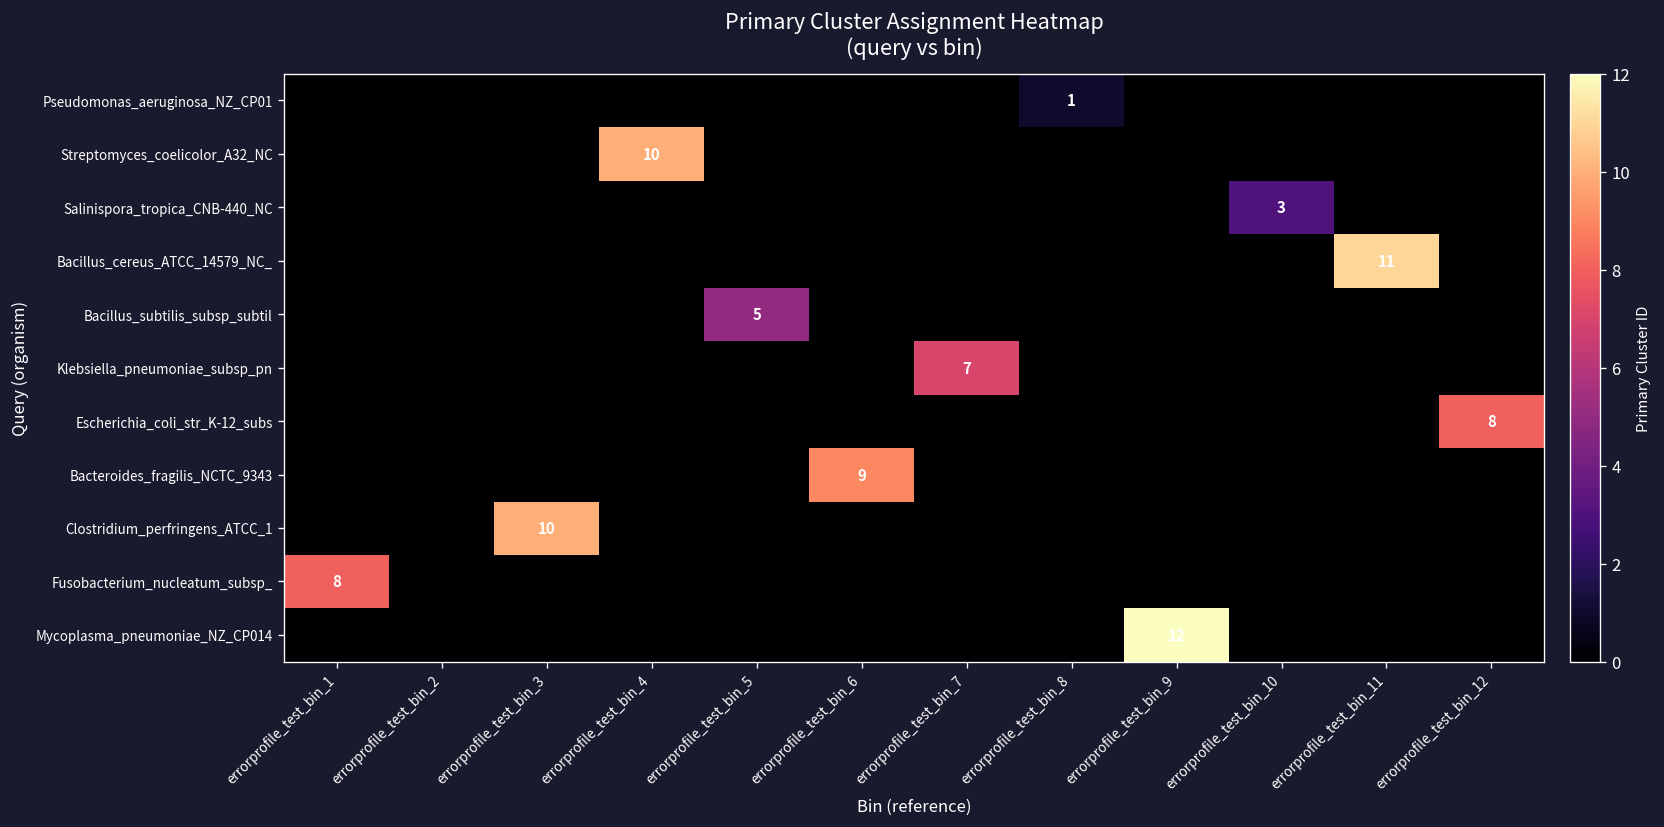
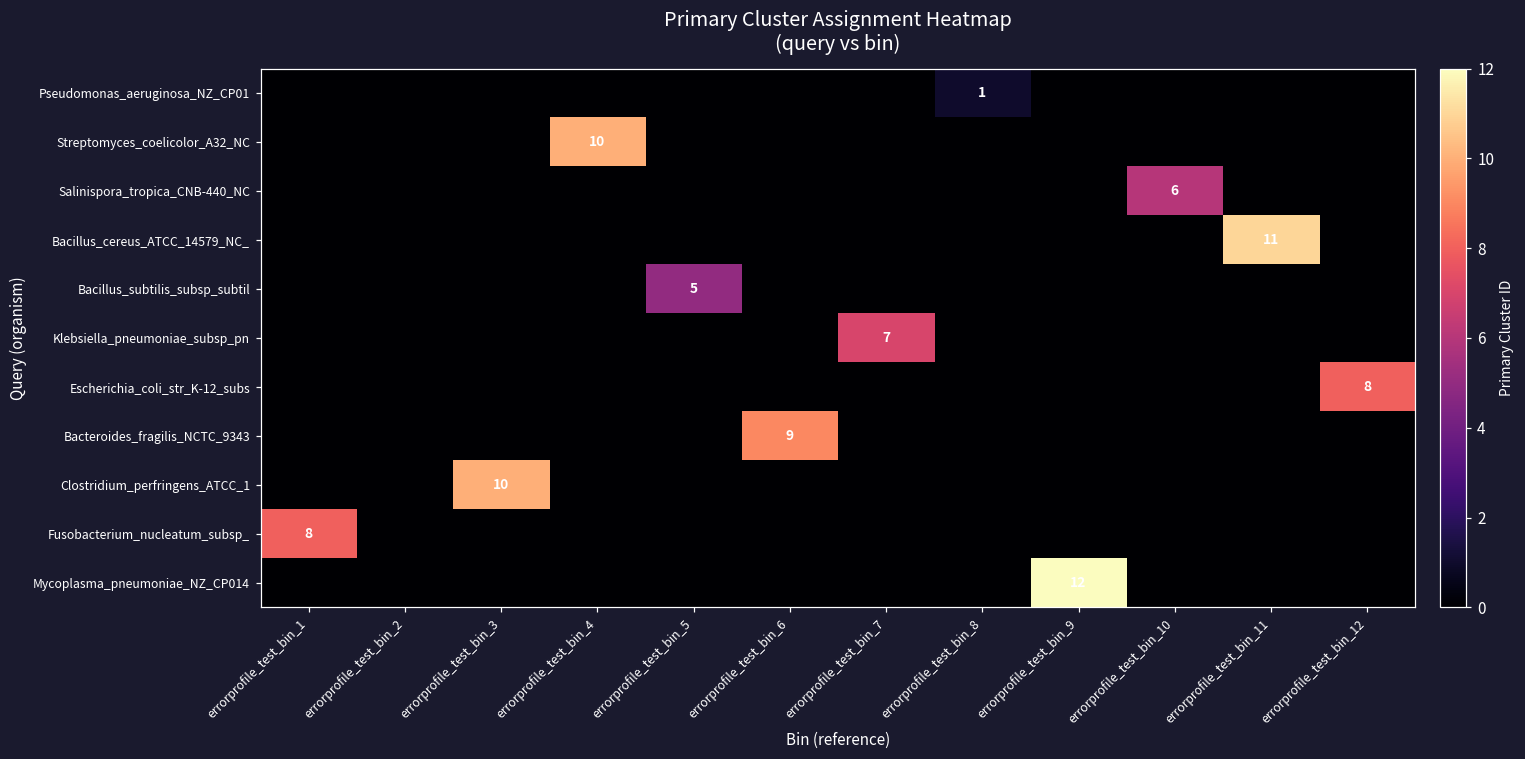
  {
    "Pseudomonas_aeruginosa_NZ_CP01": {
      "errorprofile_test_bin_8": 1
    },
    "Streptomyces_coelicolor_A32_NC": {
      "errorprofile_test_bin_4": 10
    },
    "Salinispora_tropica_CNB-440_NC": {
-     "errorprofile_test_bin_10": 3
+     "errorprofile_test_bin_10": 6
    },
    "Bacillus_cereus_ATCC_14579_NC_": {
      "errorprofile_test_bin_11": 11
    },
    "Bacillus_subtilis_subsp_subtil": {
      "errorprofile_test_bin_5": 5
    },
    "Klebsiella_pneumoniae_subsp_pn": {
      "errorprofile_test_bin_7": 7
    },
    "Escherichia_coli_str_K-12_subs": {
      "errorprofile_test_bin_12": 8
    },
    "Bacteroides_fragilis_NCTC_9343": {
      "errorprofile_test_bin_6": 9
    },
    "Clostridium_perfringens_ATCC_1": {
      "errorprofile_test_bin_3": 10
    },
    "Fusobacterium_nucleatum_subsp_": {
      "errorprofile_test_bin_1": 8
    },
    "Mycoplasma_pneumoniae_NZ_CP014": {
      "errorprofile_test_bin_9": 12
    }
  }
